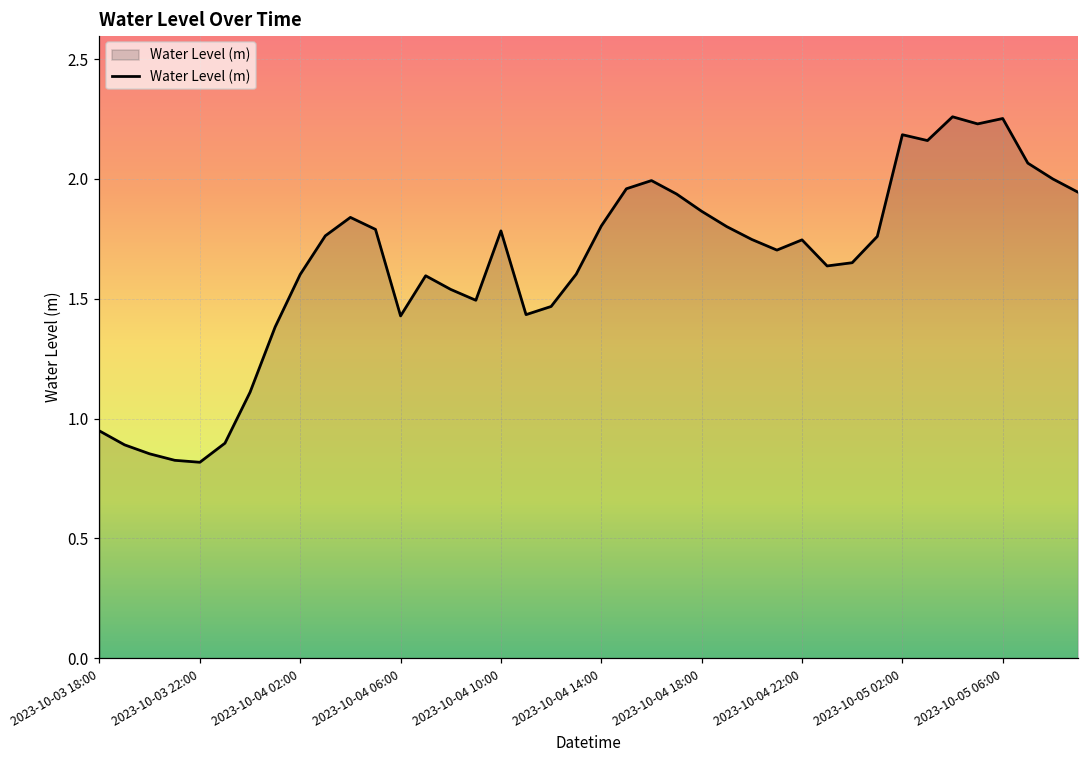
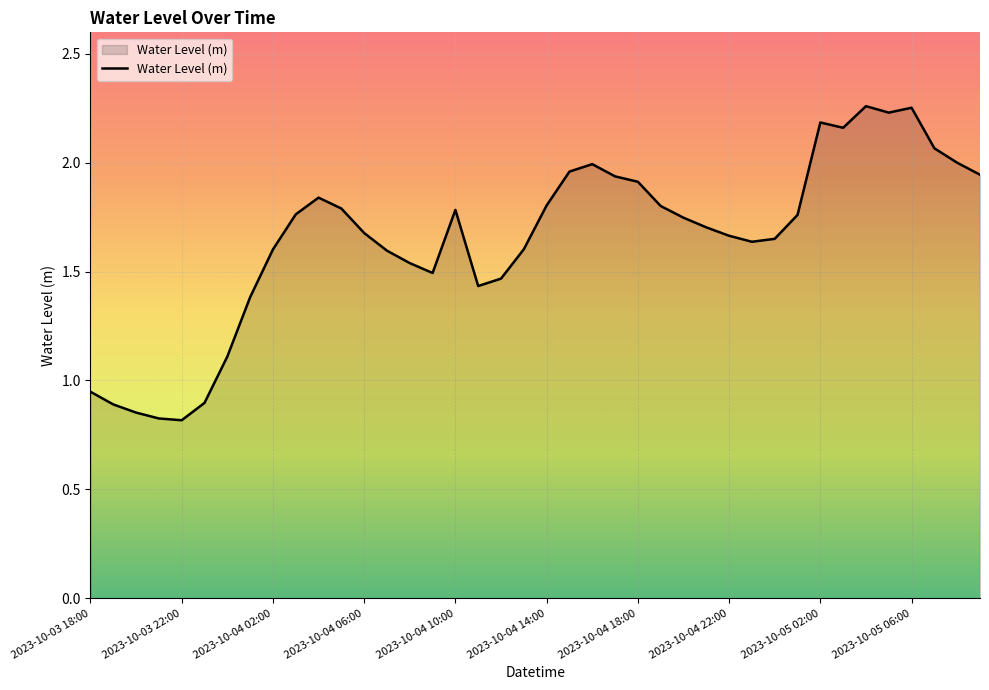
  {
    "2023-10-03 18:00": 0.95,
    "2023-10-03 22:00": 0.82,
    "2023-10-04 02:00": 1.60,
-   "2023-10-04 06:00": 1.43,
+   "2023-10-04 06:00": 1.68,
    "2023-10-04 10:00": 1.78,
    "2023-10-04 14:00": 1.80,
-   "2023-10-04 18:00": 1.86,
-   "2023-10-04 22:00": 1.75,
+   "2023-10-04 18:00": 1.91,
+   "2023-10-04 22:00": 1.66,
    "2023-10-05 02:00": 2.18,
    "2023-10-05 06:00": 2.25
  }
